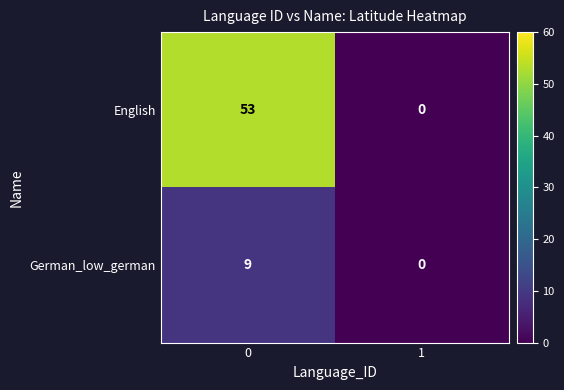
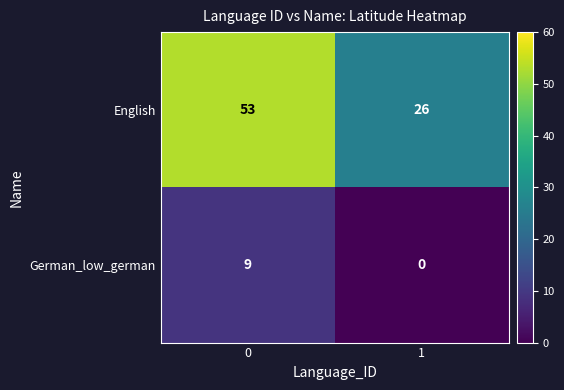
  {
    "English": {
      "0": 53,
-     "1": 0
+     "1": 26
    },
    "German_low_german": {
      "0": 9,
      "1": 0
    }
  }
